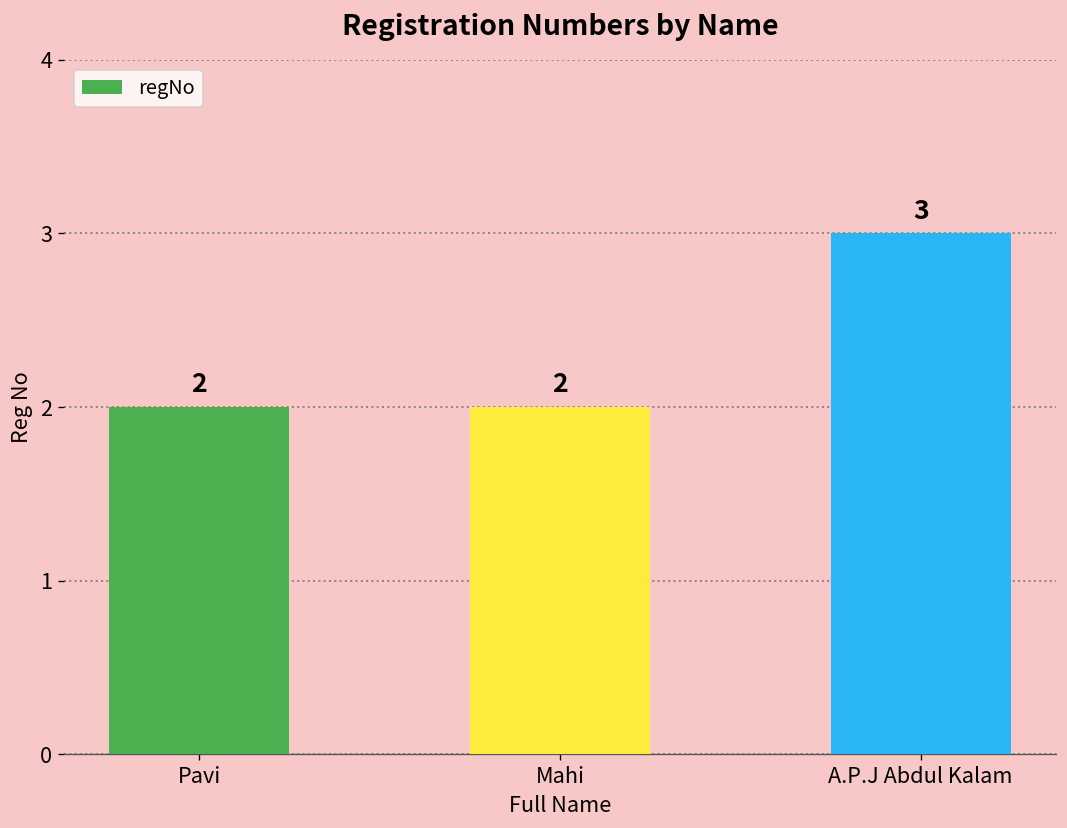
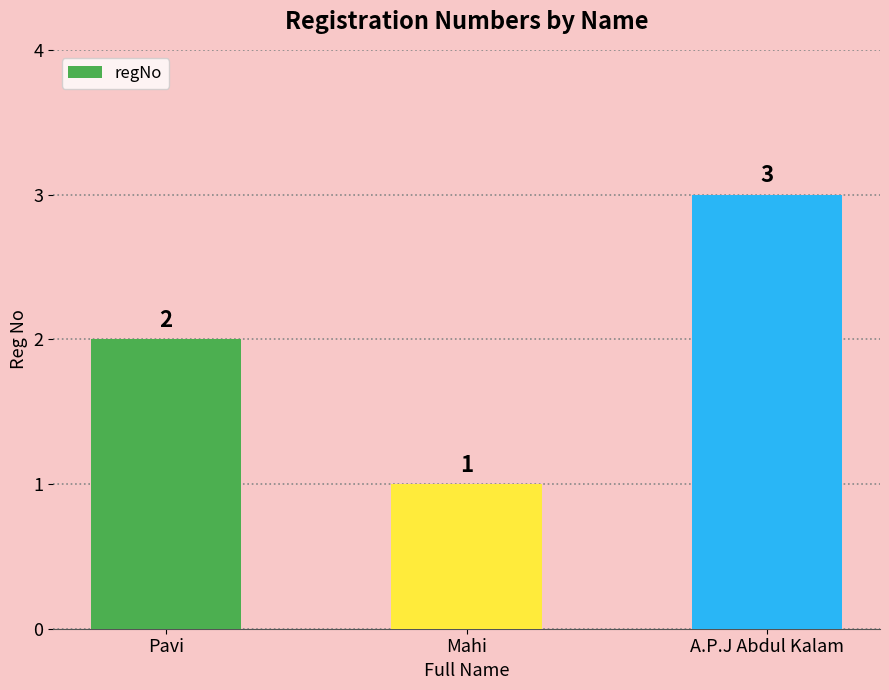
  {
    "Pavi": 2,
-   "Mahi": 2,
+   "Mahi": 1,
    "A.P.J Abdul Kalam": 3
  }
